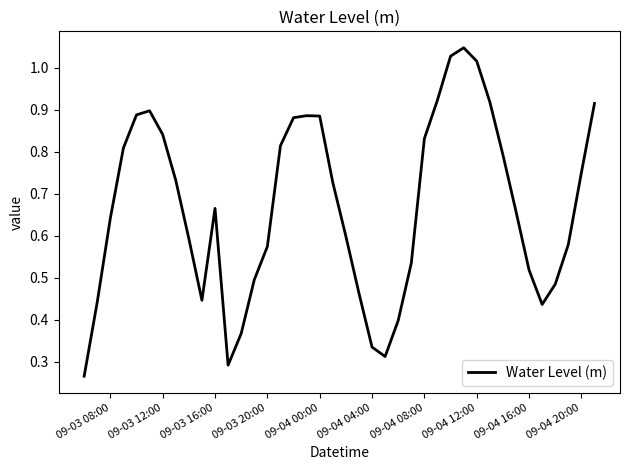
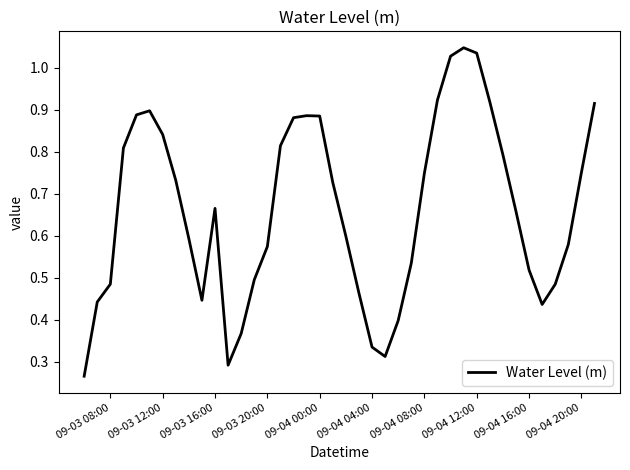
  {
-   "09-03 08:00": 0.64,
+   "09-03 08:00": 0.48,
    "09-03 12:00": 0.84,
    "09-03 16:00": 0.67,
    "09-03 20:00": 0.57,
    "09-04 00:00": 0.89,
    "09-04 04:00": 0.33,
-   "09-04 08:00": 0.83,
-   "09-04 12:00": 1.02,
+   "09-04 08:00": 0.75,
+   "09-04 12:00": 1.04,
    "09-04 16:00": 0.52,
    "09-04 20:00": 0.75
  }
